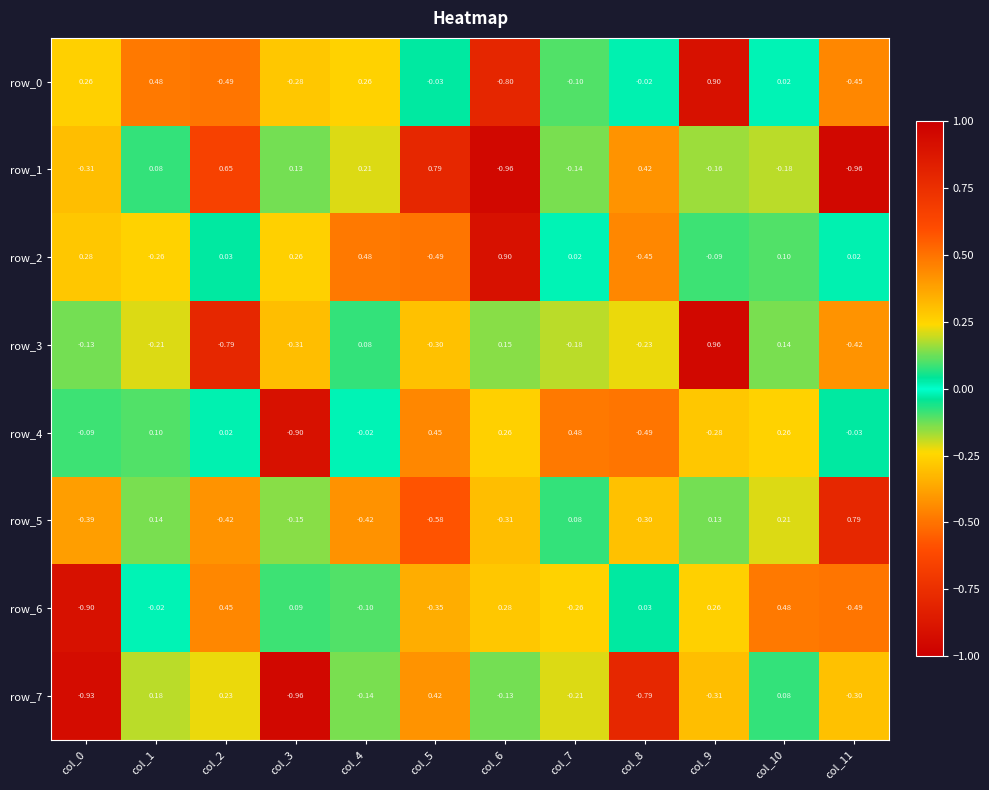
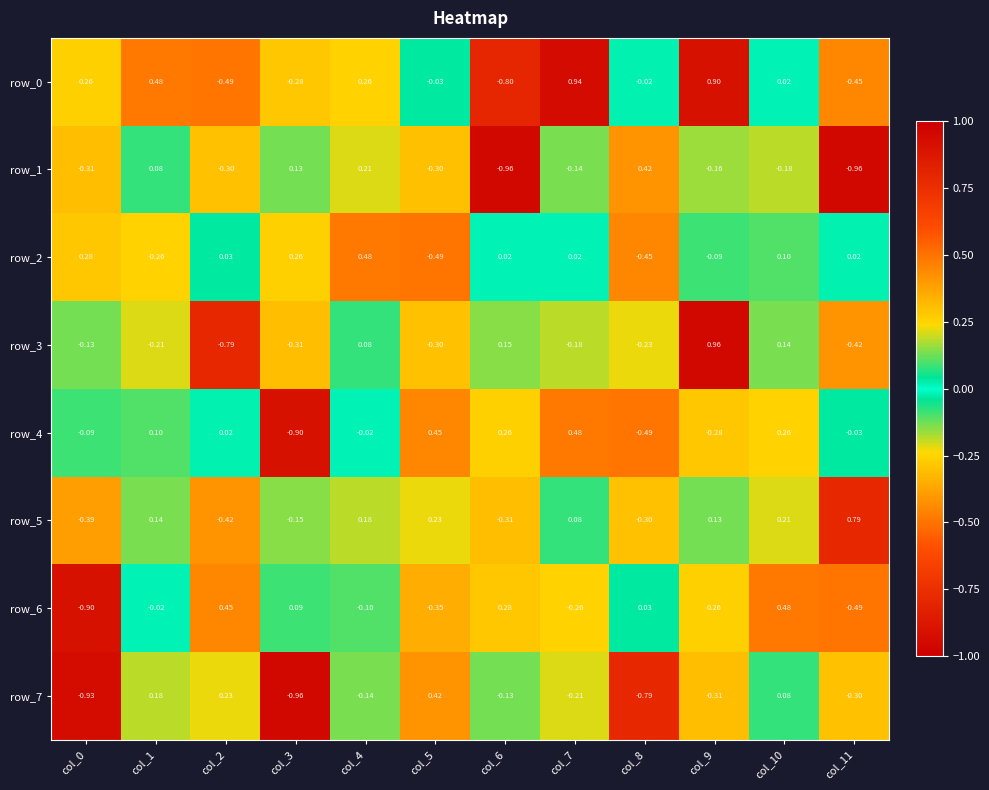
  {
    "row_0": {
      "col_0": 0.26,
      "col_1": 0.48,
      "col_2": -0.49,
      "col_3": -0.28,
      "col_4": 0.26,
      "col_5": -0.03,
      "col_6": -0.80,
-     "col_7": -0.10,
+     "col_7": 0.94,
      "col_8": -0.02,
      "col_9": 0.90,
      "col_10": 0.02,
      "col_11": -0.45
    },
    "row_1": {
      "col_0": -0.31,
      "col_1": 0.08,
-     "col_2": 0.65,
+     "col_2": -0.30,
      "col_3": 0.13,
      "col_4": 0.21,
-     "col_5": 0.79,
+     "col_5": -0.30,
      "col_6": -0.96,
      "col_7": -0.14,
      "col_8": 0.42,
      "col_9": -0.16,
      "col_10": -0.18,
      "col_11": -0.96
    },
    "row_2": {
      "col_0": 0.28,
      "col_1": -0.26,
      "col_2": 0.03,
      "col_3": 0.26,
      "col_4": 0.48,
      "col_5": -0.49,
-     "col_6": 0.90,
+     "col_6": 0.02,
      "col_7": 0.02,
      "col_8": -0.45,
      "col_9": -0.09,
      "col_10": 0.10,
      "col_11": 0.02
    },
    "row_3": {
      "col_0": -0.13,
      "col_1": -0.21,
      "col_2": -0.79,
      "col_3": -0.31,
      "col_4": 0.08,
      "col_5": -0.30,
      "col_6": 0.15,
      "col_7": -0.18,
      "col_8": -0.23,
      "col_9": 0.96,
      "col_10": 0.14,
      "col_11": -0.42
    },
    "row_4": {
      "col_0": -0.09,
      "col_1": 0.10,
      "col_2": 0.02,
      "col_3": -0.90,
      "col_4": -0.02,
      "col_5": 0.45,
      "col_6": 0.26,
      "col_7": 0.48,
      "col_8": -0.49,
      "col_9": -0.28,
      "col_10": 0.26,
      "col_11": -0.03
    },
    "row_5": {
      "col_0": -0.39,
      "col_1": 0.14,
      "col_2": -0.42,
      "col_3": -0.15,
-     "col_4": -0.42,
-     "col_5": -0.58,
+     "col_4": 0.18,
+     "col_5": 0.23,
      "col_6": -0.31,
      "col_7": 0.08,
      "col_8": -0.30,
      "col_9": 0.13,
      "col_10": 0.21,
      "col_11": 0.79
    },
    "row_6": {
      "col_0": -0.90,
      "col_1": -0.02,
      "col_2": 0.45,
      "col_3": 0.09,
      "col_4": -0.10,
      "col_5": -0.35,
      "col_6": 0.28,
      "col_7": -0.26,
      "col_8": 0.03,
      "col_9": 0.26,
      "col_10": 0.48,
      "col_11": -0.49
    },
    "row_7": {
      "col_0": -0.93,
      "col_1": 0.18,
      "col_2": 0.23,
      "col_3": -0.96,
      "col_4": -0.14,
      "col_5": 0.42,
      "col_6": -0.13,
      "col_7": -0.21,
      "col_8": -0.79,
      "col_9": -0.31,
      "col_10": 0.08,
      "col_11": -0.30
    }
  }
